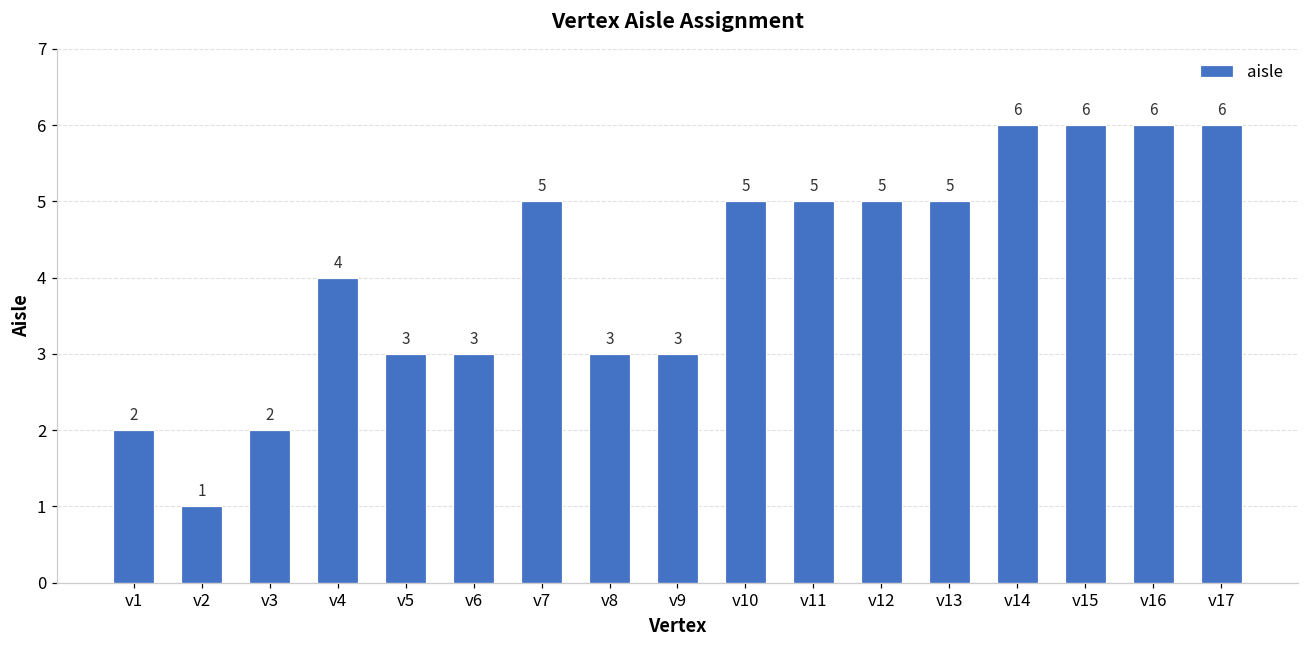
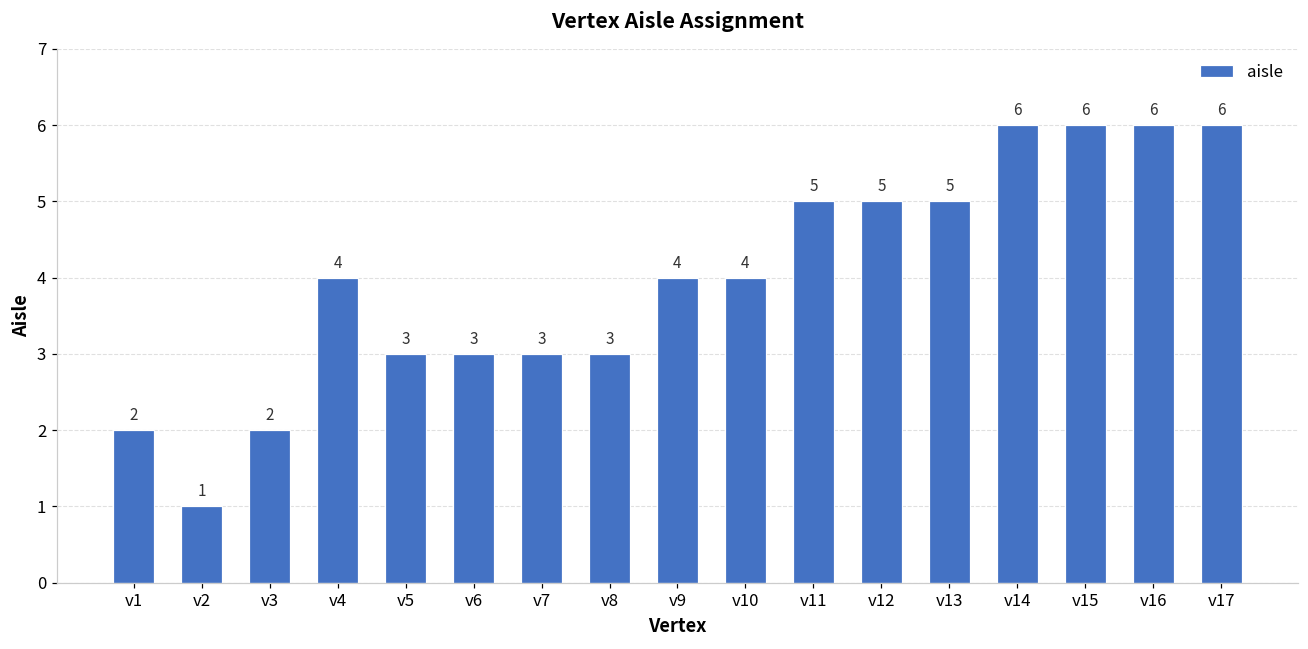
  {
    "v1": 2,
    "v2": 1,
    "v3": 2,
    "v4": 4,
    "v5": 3,
    "v6": 3,
-   "v7": 5,
+   "v7": 3,
    "v8": 3,
-   "v9": 3,
-   "v10": 5,
+   "v9": 4,
+   "v10": 4,
    "v11": 5,
    "v12": 5,
    "v13": 5,
    "v14": 6,
    "v15": 6,
    "v16": 6,
    "v17": 6
  }
